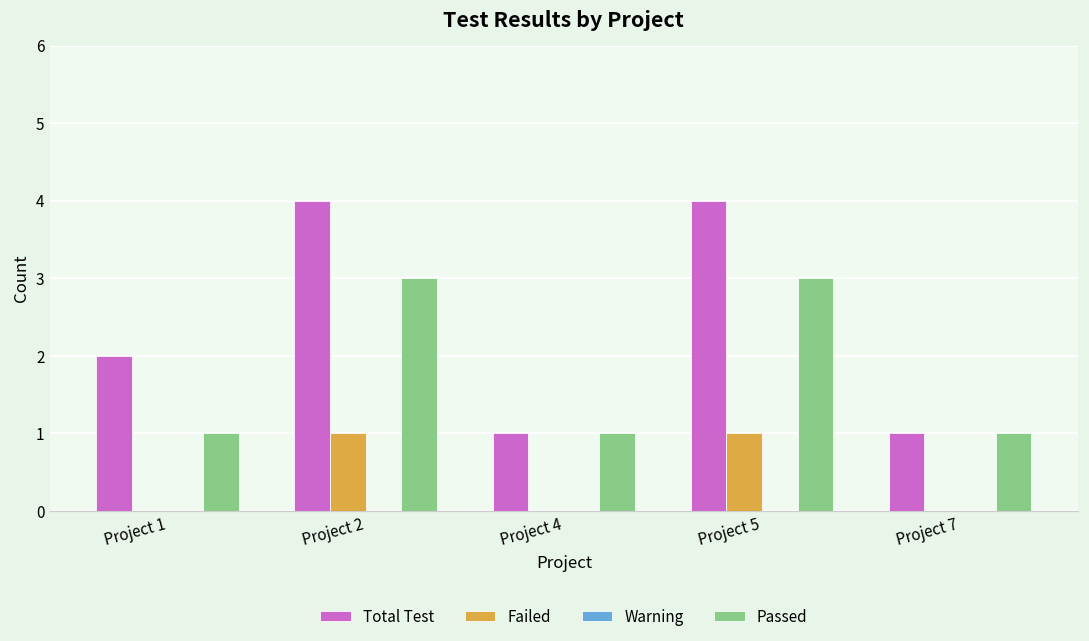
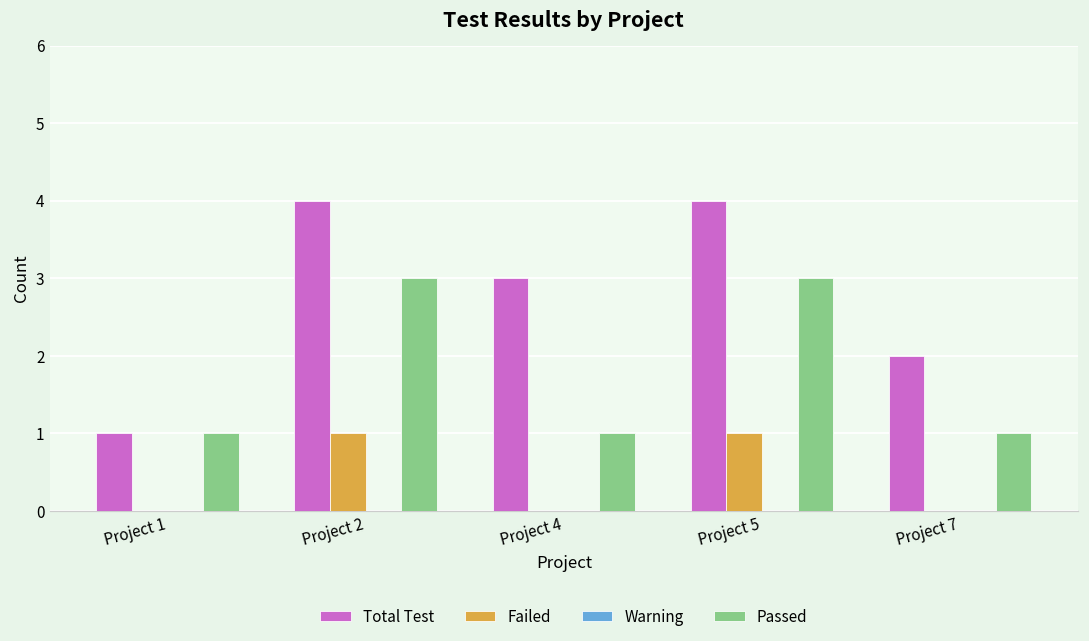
  {
    "Total Test": {
-     "Project 1": 2,
+     "Project 1": 1,
      "Project 2": 4,
-     "Project 4": 1,
+     "Project 4": 3,
      "Project 5": 4,
-     "Project 7": 1
+     "Project 7": 2
    },
    "Failed": {
      "Project 1": 0,
      "Project 2": 1,
      "Project 4": 0,
      "Project 5": 1,
      "Project 7": 0
    },
    "Warning": {
      "Project 1": 0,
      "Project 2": 0,
      "Project 4": 0,
      "Project 5": 0,
      "Project 7": 0
    },
    "Passed": {
      "Project 1": 1,
      "Project 2": 3,
      "Project 4": 1,
      "Project 5": 3,
      "Project 7": 1
    }
  }
